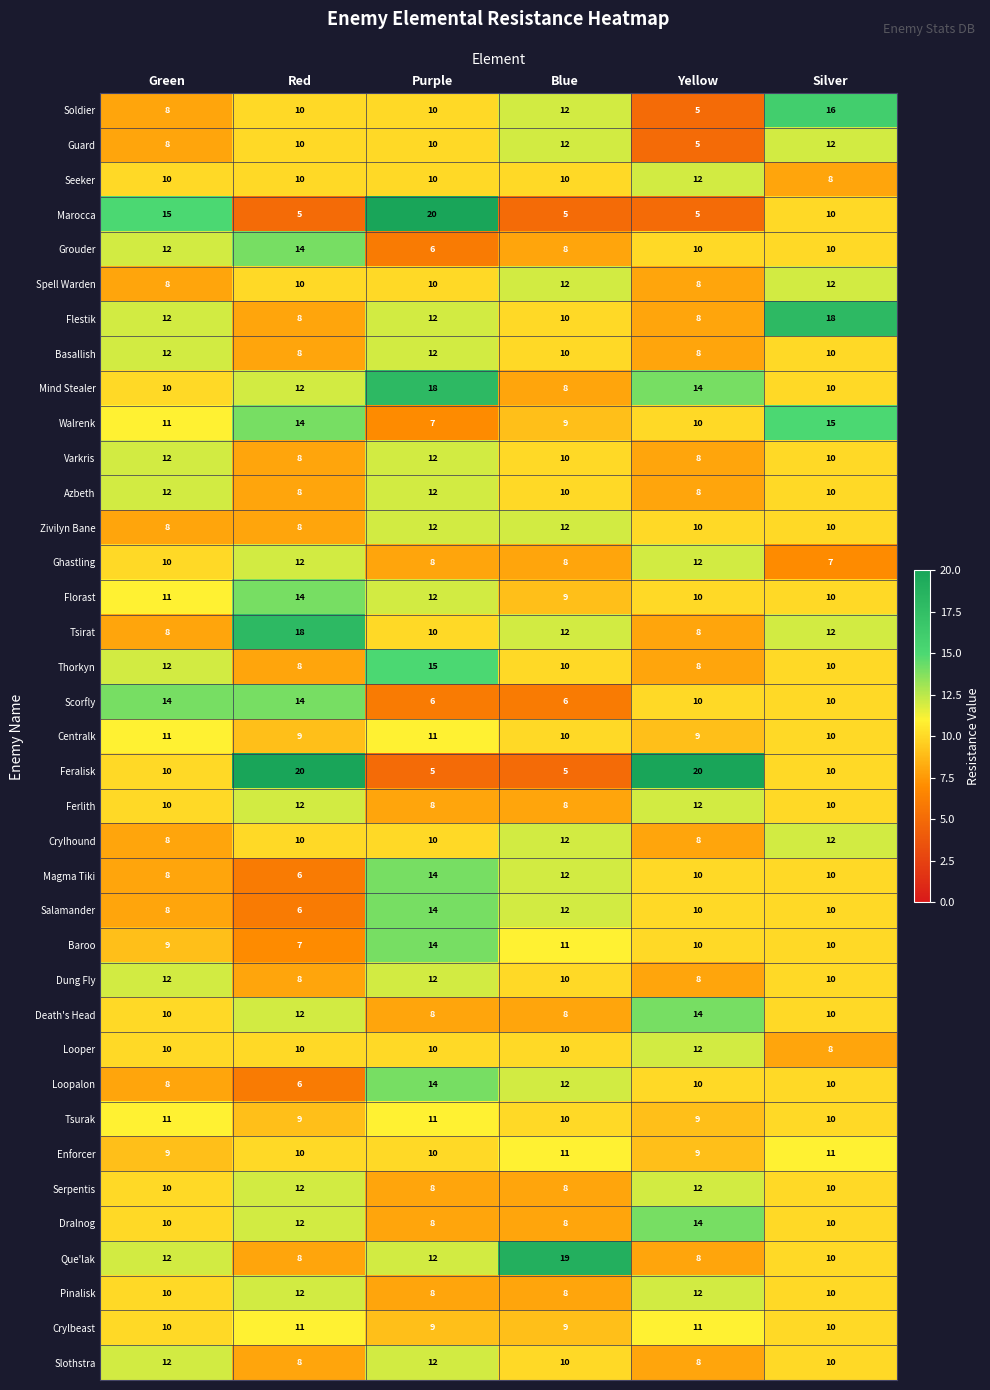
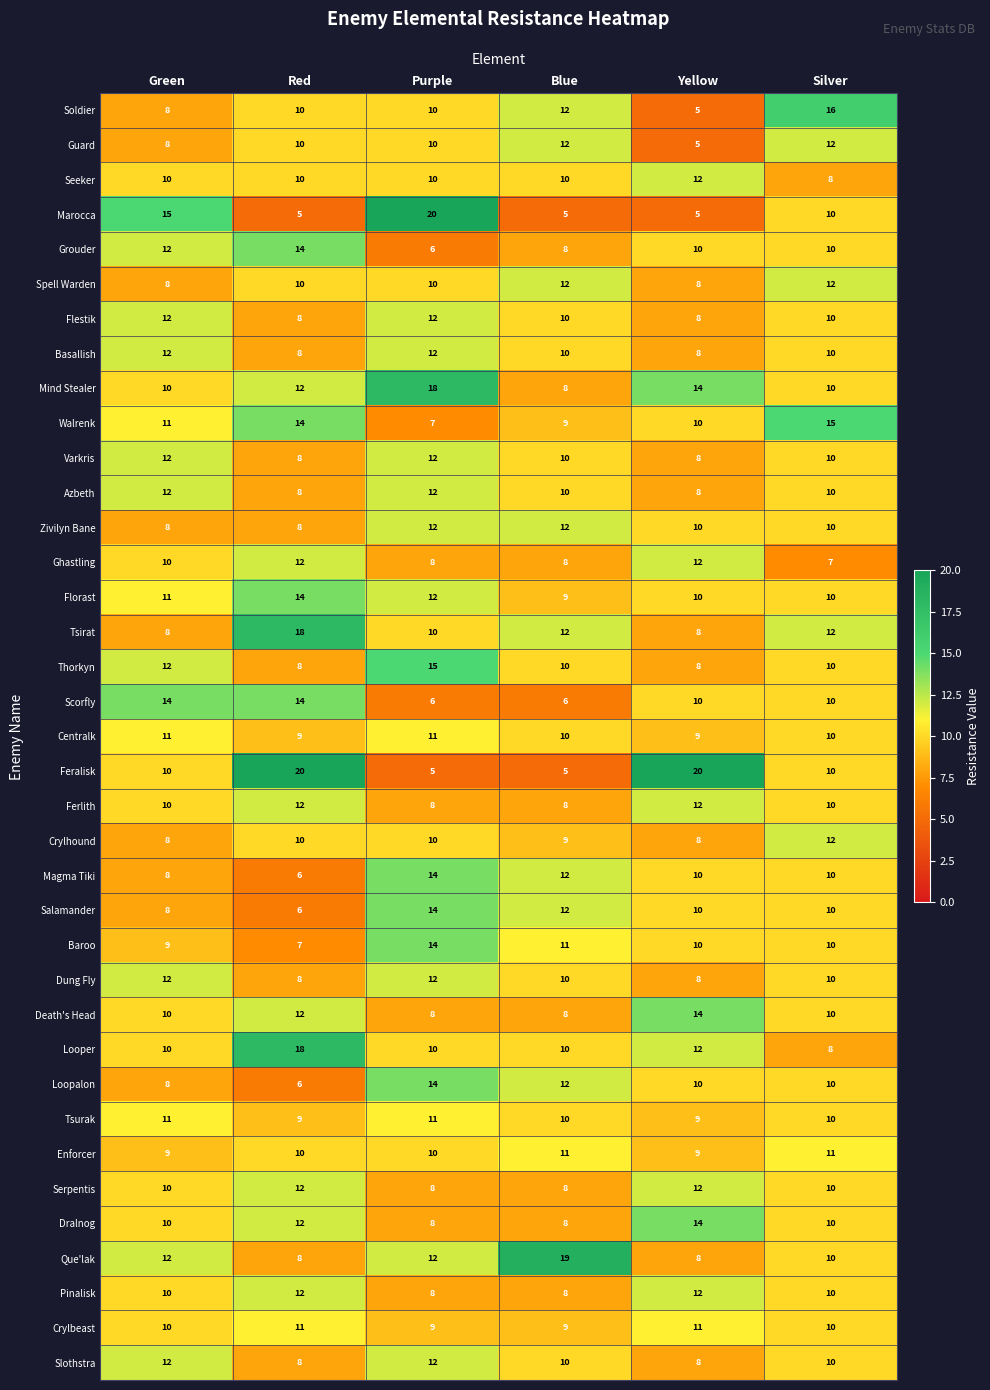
  {
    "Flestik": {
      "Green": 12,
      "Red": 8,
      "Purple": 12,
      "Blue": 10,
      "Yellow": 8,
-     "Silver": 18
+     "Silver": 10
    },
    "Crylhound": {
      "Green": 8,
      "Red": 10,
      "Purple": 10,
-     "Blue": 12,
+     "Blue": 9,
      "Yellow": 8,
      "Silver": 12
    },
    "Looper": {
      "Green": 10,
-     "Red": 10,
+     "Red": 18,
      "Purple": 10,
      "Blue": 10,
      "Yellow": 12,
      "Silver": 8
    }
  }
